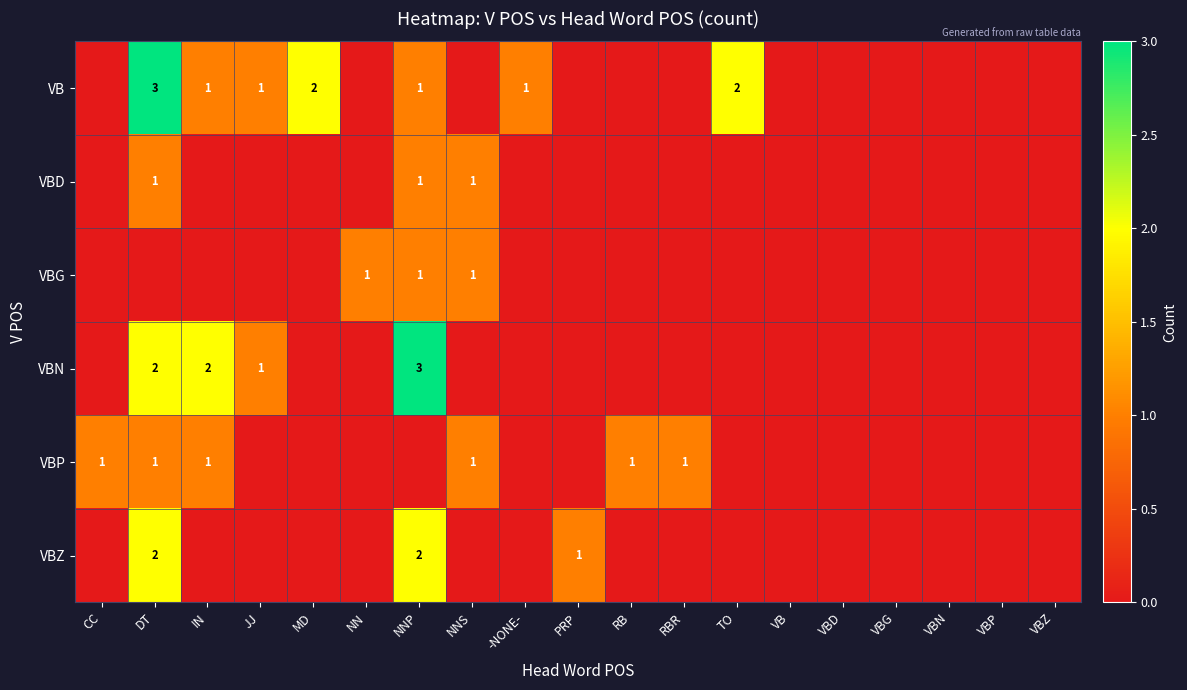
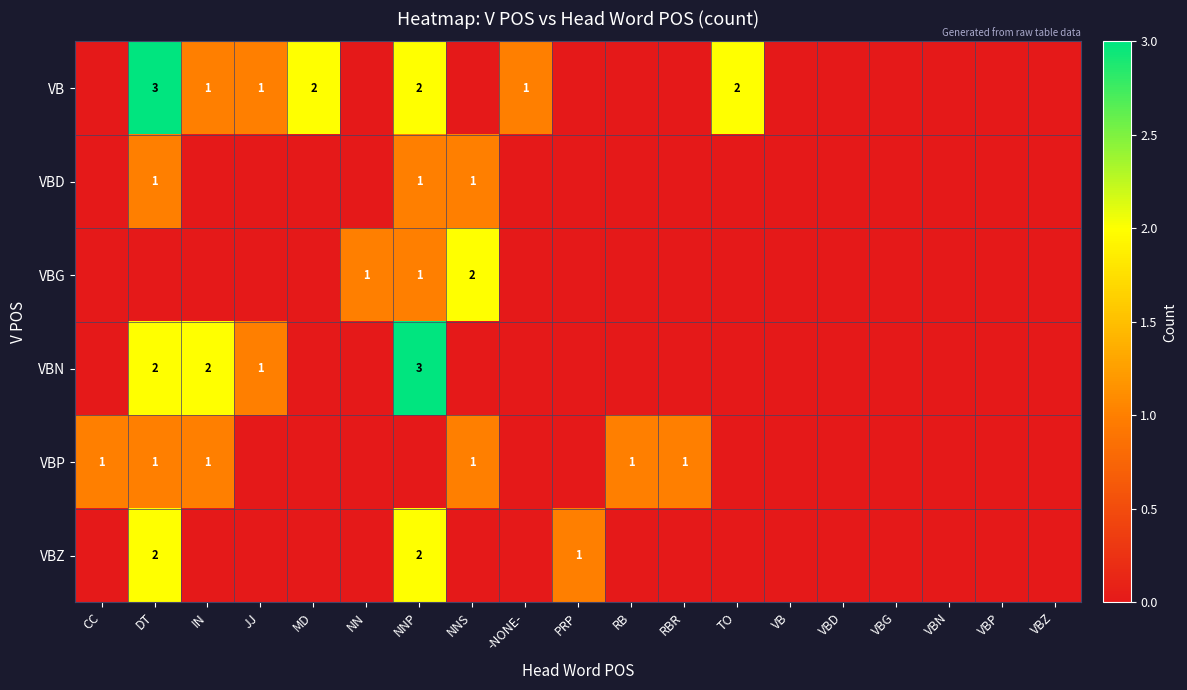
  {
    "VB": {
      "DT": 3,
      "IN": 1,
      "JJ": 1,
      "MD": 2,
-     "NNP": 1,
+     "NNP": 2,
      "-NONE-": 1,
      "TO": 2
    },
    "VBD": {
      "DT": 1,
      "NNP": 1,
      "NNS": 1
    },
    "VBG": {
      "NN": 1,
      "NNP": 1,
-     "NNS": 1
+     "NNS": 2
    },
    "VBN": {
      "DT": 2,
      "IN": 2,
      "JJ": 1,
      "NNP": 3
    },
    "VBP": {
      "CC": 1,
      "DT": 1,
      "IN": 1,
      "NNS": 1,
      "RB": 1,
      "RBR": 1
    },
    "VBZ": {
      "DT": 2,
      "NNP": 2,
      "PRP": 1
    }
  }
